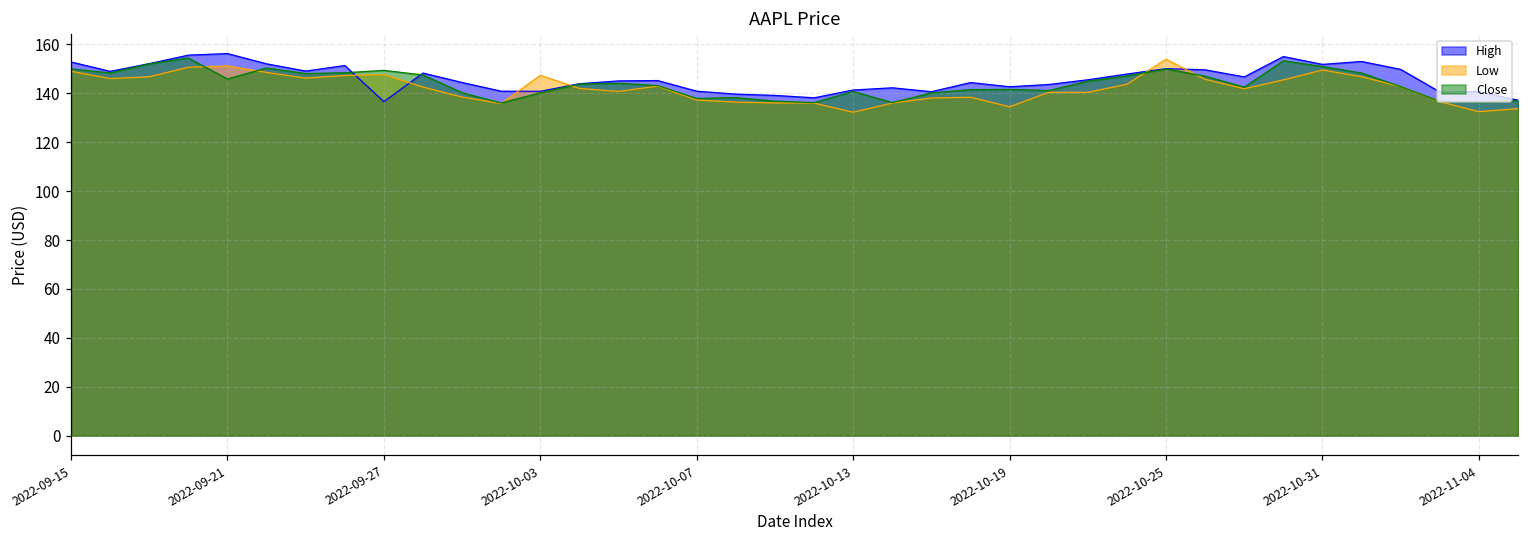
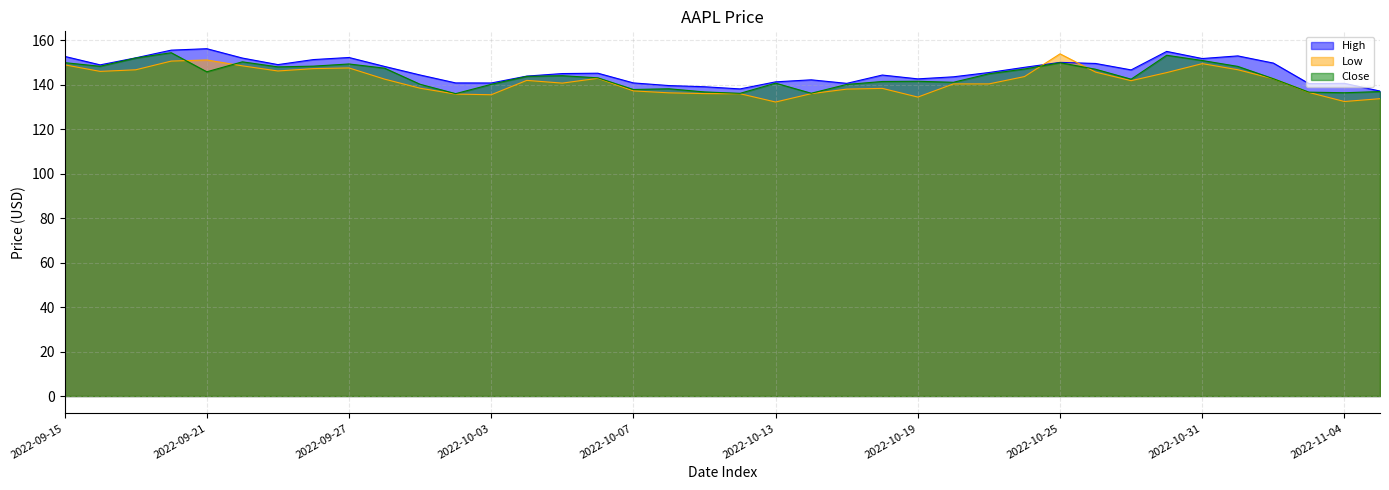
  {
    "High": {
      "2022-09-15": 153,
      "2022-09-21": 156,
-     "2022-09-27": 137,
+     "2022-09-27": 152,
      "2022-10-07": 141
    },
    "Low": {
      "2022-09-21": 151,
      "2022-09-27": 148,
-     "2022-10-03": 147,
+     "2022-10-03": 136,
      "2022-10-13": 132,
      "2022-10-19": 135,
      "2022-10-25": 154,
      "2022-10-31": 150,
      "2022-11-04": 133
    },
    "Close": {
      "2022-09-21": 146,
      "2022-09-27": 149,
      "2022-11-04": 136
    }
  }
